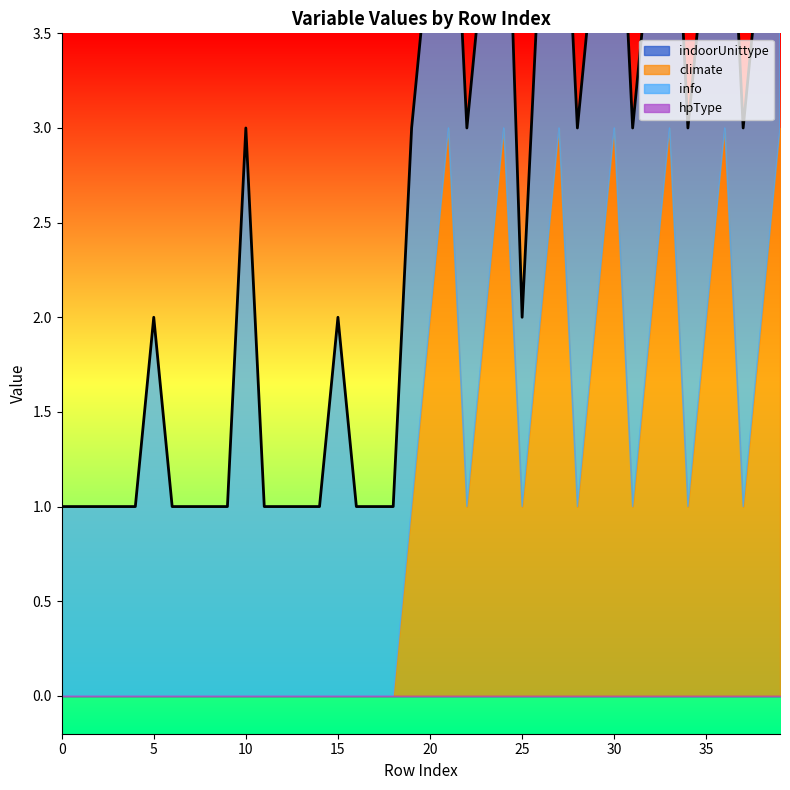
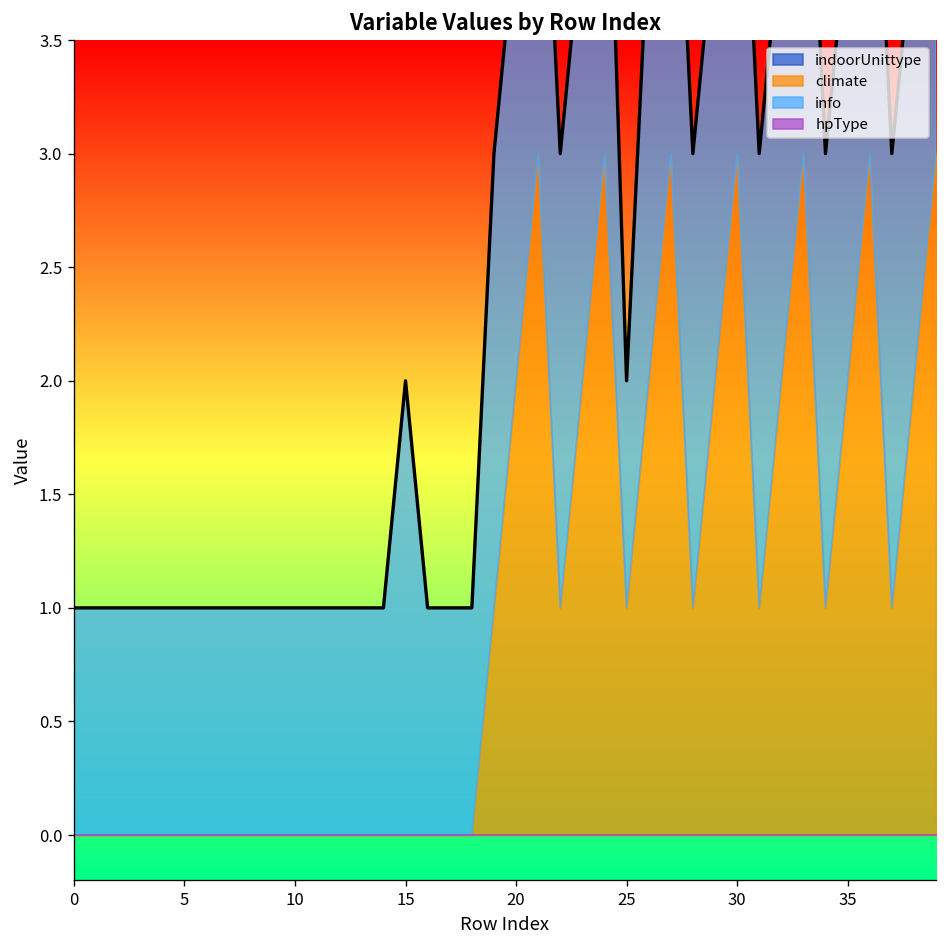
  {
    "hpType": {
      "20": 0,
      "25": 0,
      "30": 0,
      "35": 0
    },
    "climate": {
      "20": 2,
      "25": 1,
      "30": 3,
      "35": 2
    },
    "info": {
      "0": 1,
-     "5": 2,
-     "10": 3,
+     "5": 1,
+     "10": 1,
      "15": 2,
      "25": 1
    }
  }
